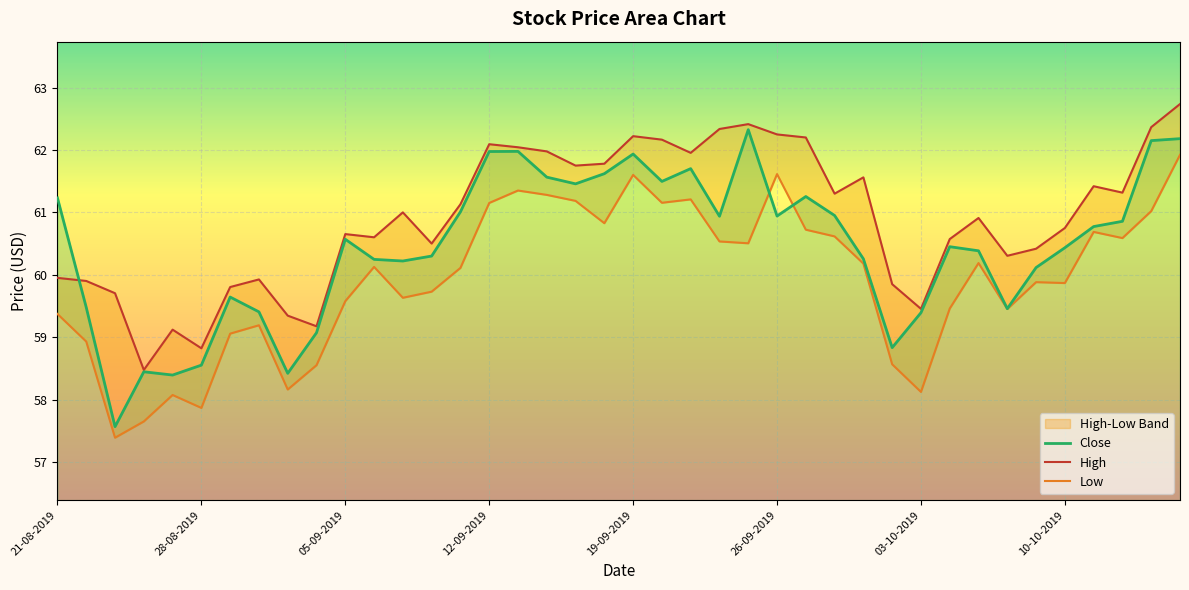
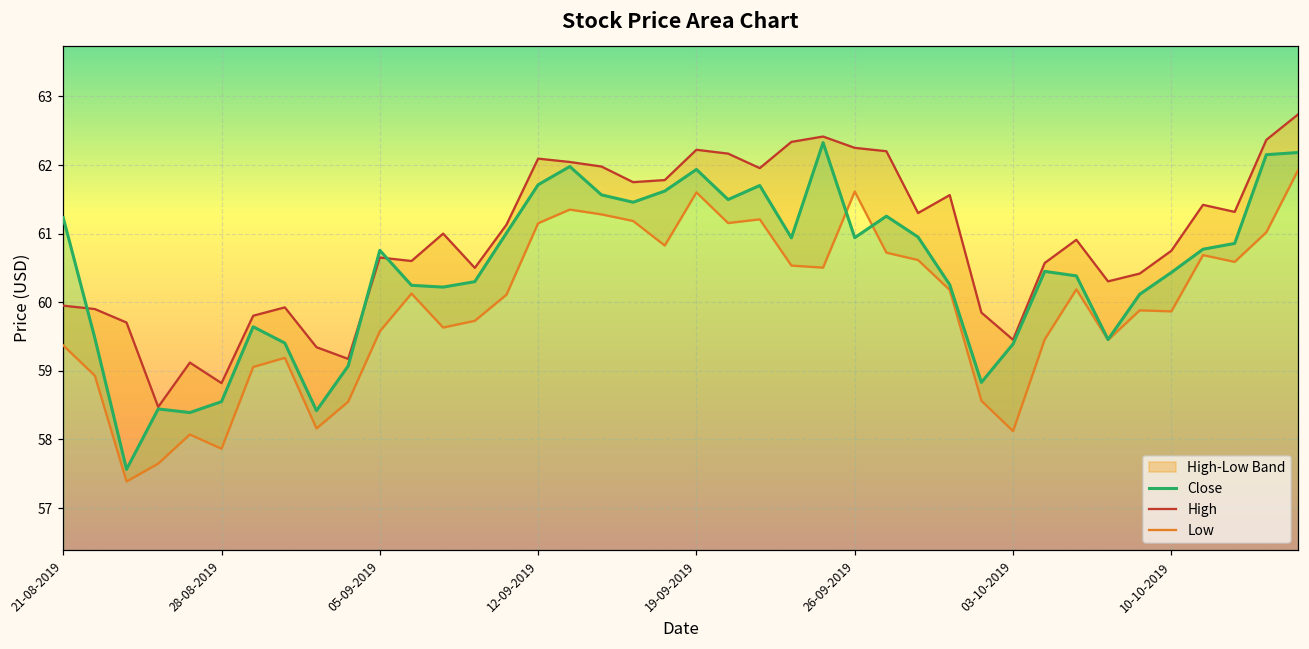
  {
    "Close": {
      "21-08-2019": 61.2,
      "28-08-2019": 58.6,
-     "05-09-2019": 60.6,
-     "12-09-2019": 62.0,
+     "05-09-2019": 60.8,
+     "12-09-2019": 61.7,
      "19-09-2019": 61.9,
      "26-09-2019": 60.9,
      "03-10-2019": 59.4,
      "10-10-2019": 60.4
    }
  }
